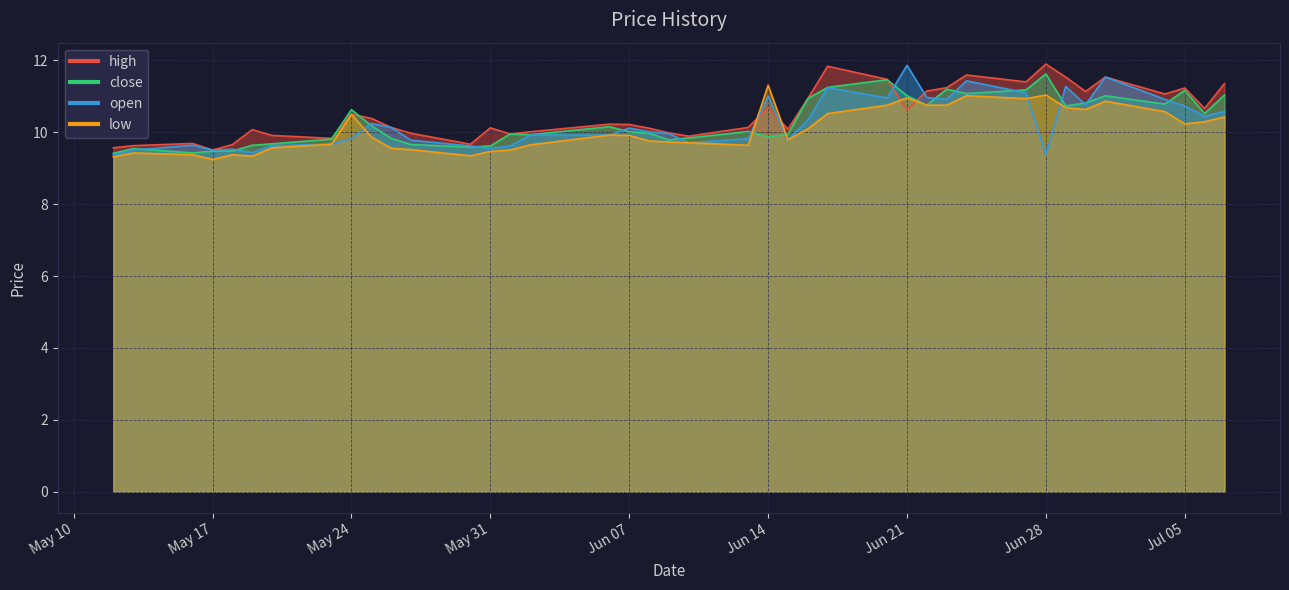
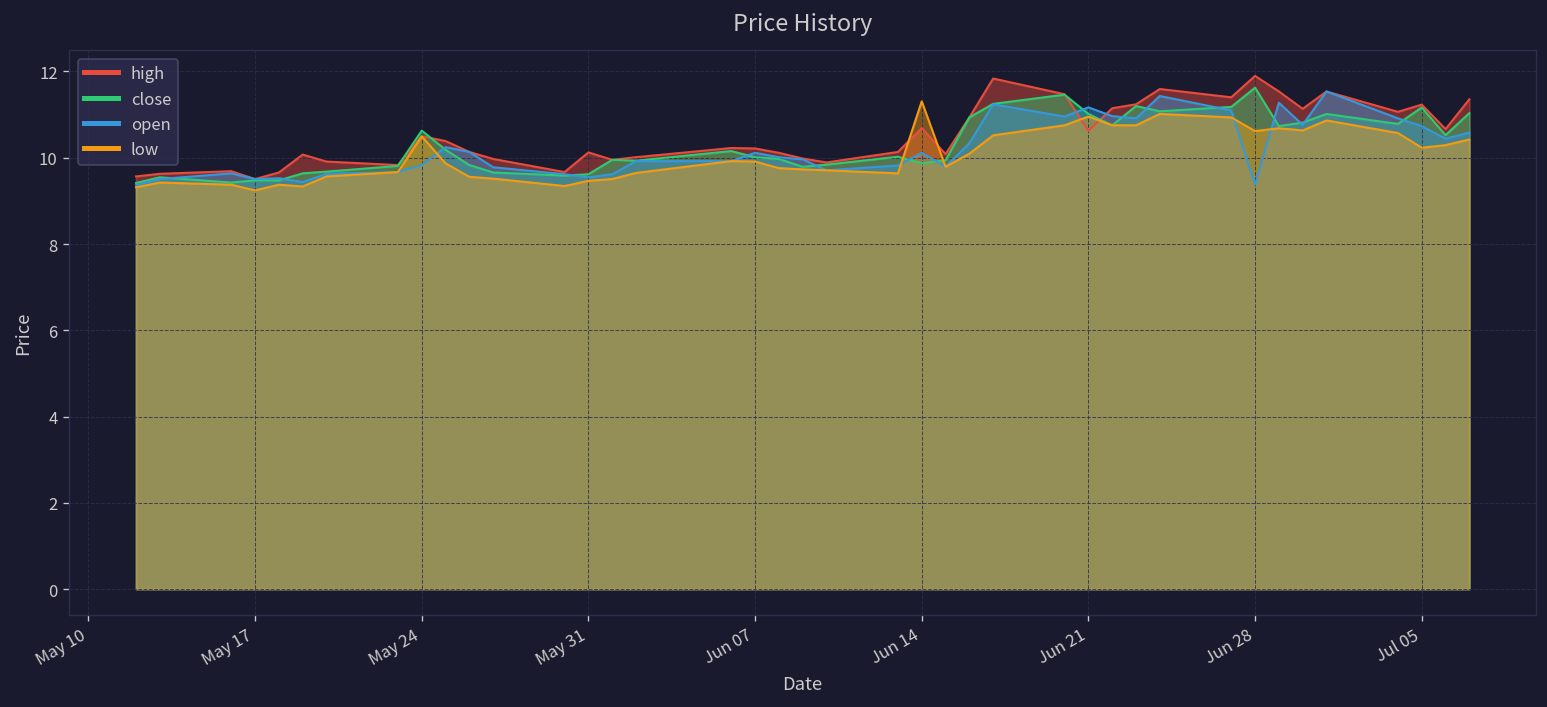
  {
    "high": {
      "May 31": 10.1,
      "Jun 07": 10.2,
      "Jun 14": 10.7,
      "Jun 21": 10.6,
      "Jun 28": 11.9
    },
    "close": {
      "May 24": 10.6,
      "May 31": 9.6,
      "Jun 07": 10.0,
      "Jun 14": 9.9,
      "Jun 28": 11.6
    },
    "open": {
      "May 24": 9.8,
      "May 31": 9.5,
      "Jun 07": 10.1,
-     "Jun 14": 11.0,
-     "Jun 21": 11.9,
+     "Jun 14": 10.1,
+     "Jun 21": 11.2,
      "Jun 28": 9.4,
      "Jul 05": 10.7
    },
    "low": {
      "May 17": 9.2,
      "May 31": 9.5,
      "Jun 07": 9.9,
      "Jun 14": 11.3,
-     "Jun 28": 11.0,
+     "Jun 28": 10.6,
      "Jul 05": 10.2
    }
  }
